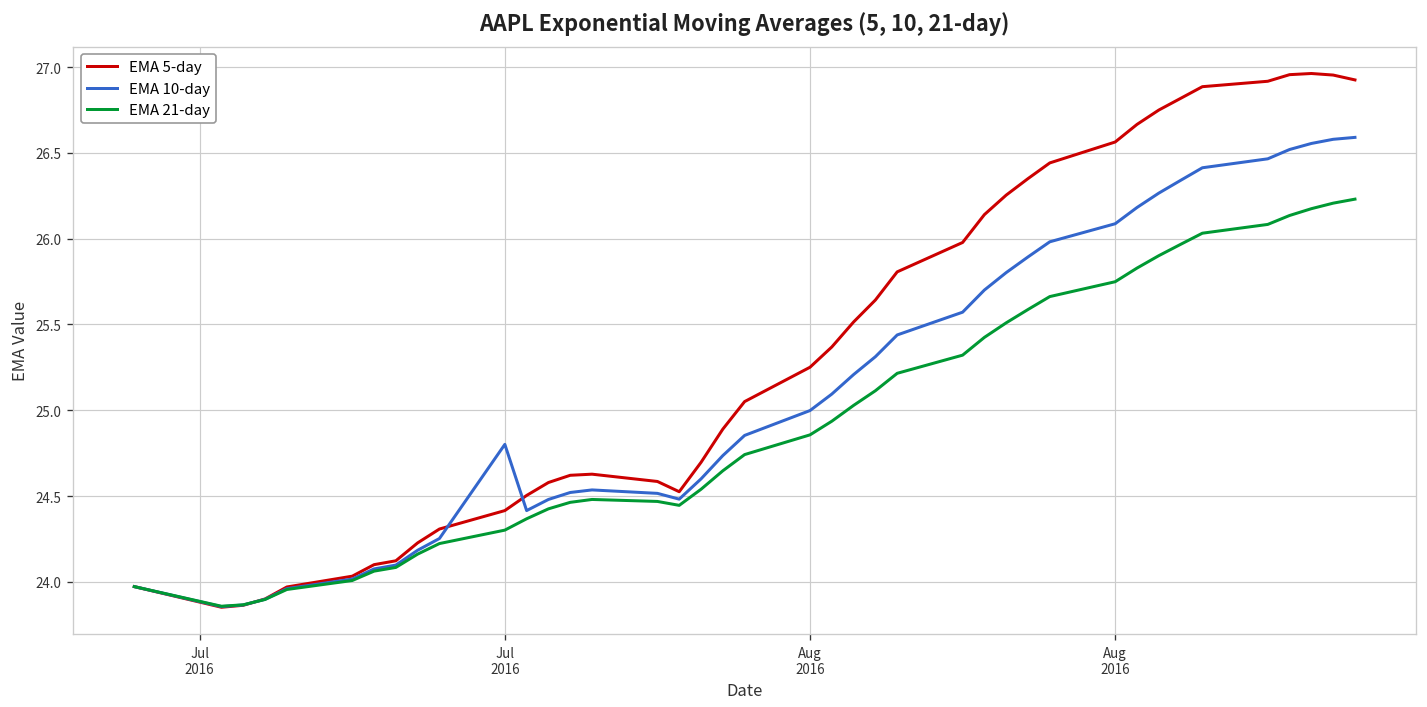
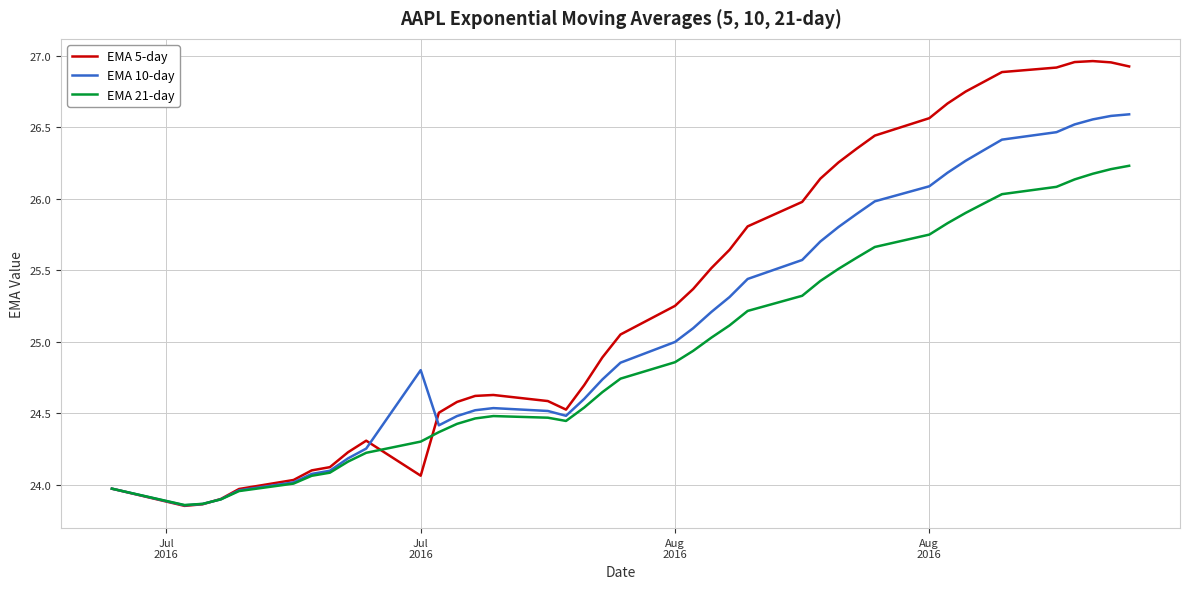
  {
    "EMA 5-day": {
-     "Jul 2016": 24.42
+     "Jul 2016": 24.06
    },
    "EMA 10-day": {
      "Jul 2016": 24.80
    },
    "EMA 21-day": {
      "Jul 2016": 24.30
    }
  }
